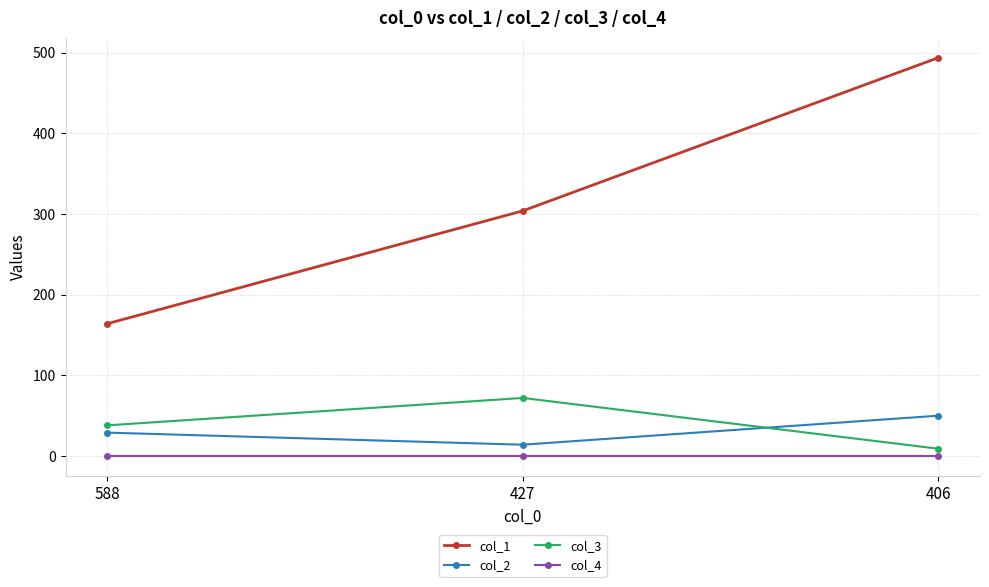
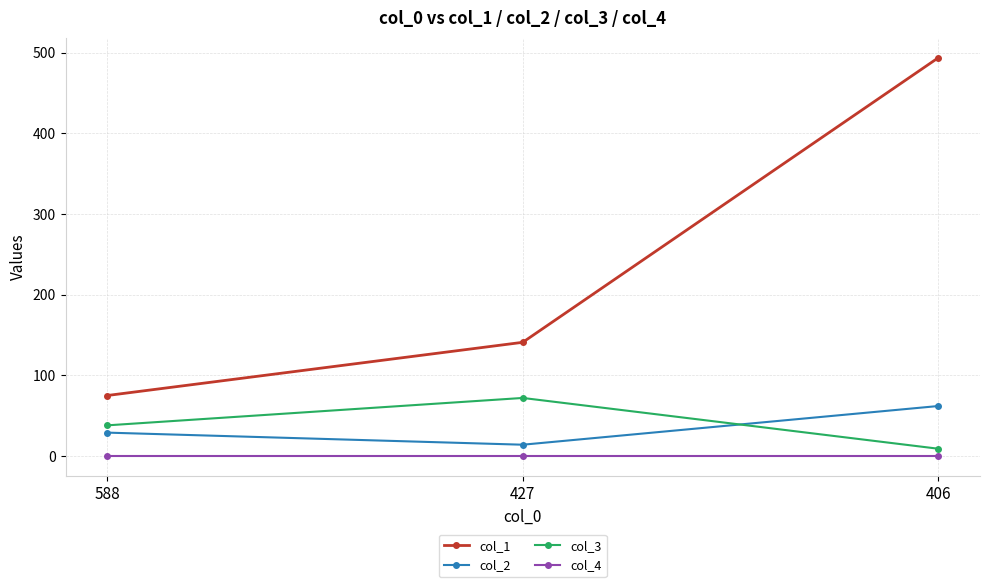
  {
    "col_1": {
-     "588": 160,
-     "427": 300,
+     "588": 80,
+     "427": 140,
      "406": 490
    },
    "col_2": {
      "588": 30,
      "427": 10,
-     "406": 50
+     "406": 60
    },
    "col_3": {
      "588": 40,
      "427": 70,
      "406": 10
    },
    "col_4": {
      "588": 0,
      "427": 0,
      "406": 0
    }
  }
